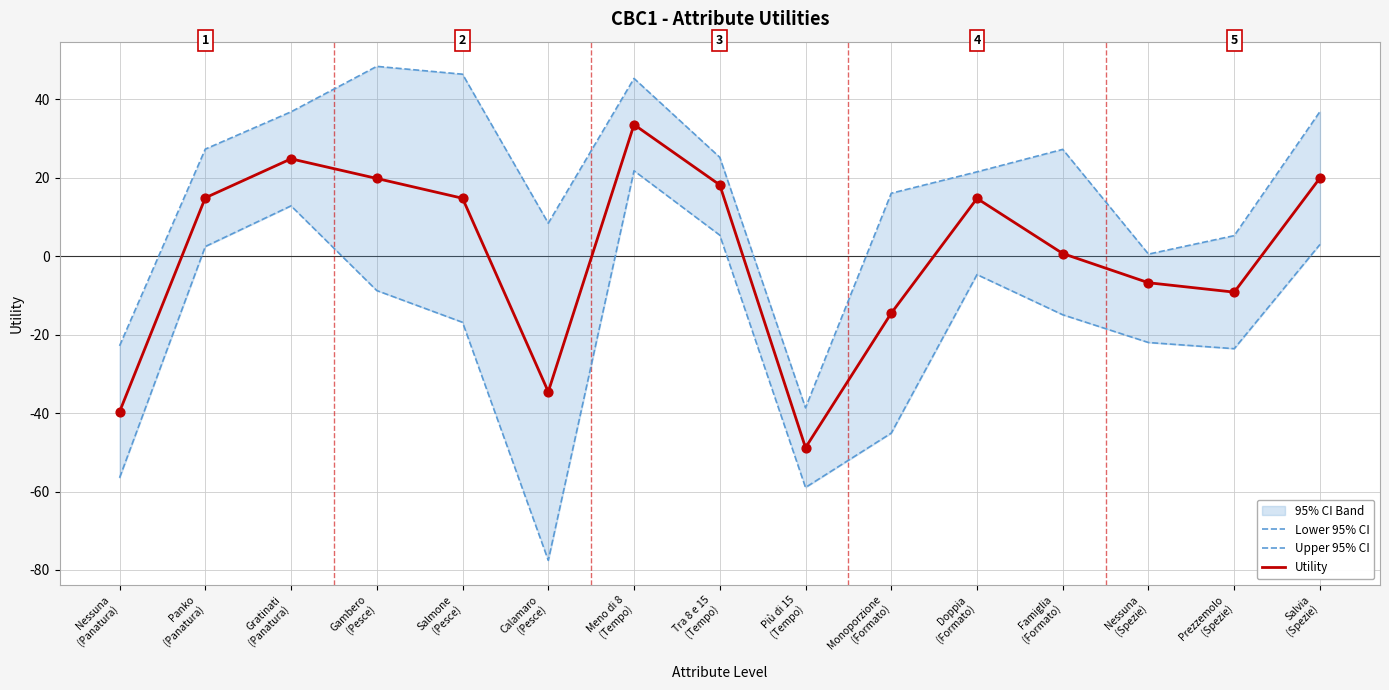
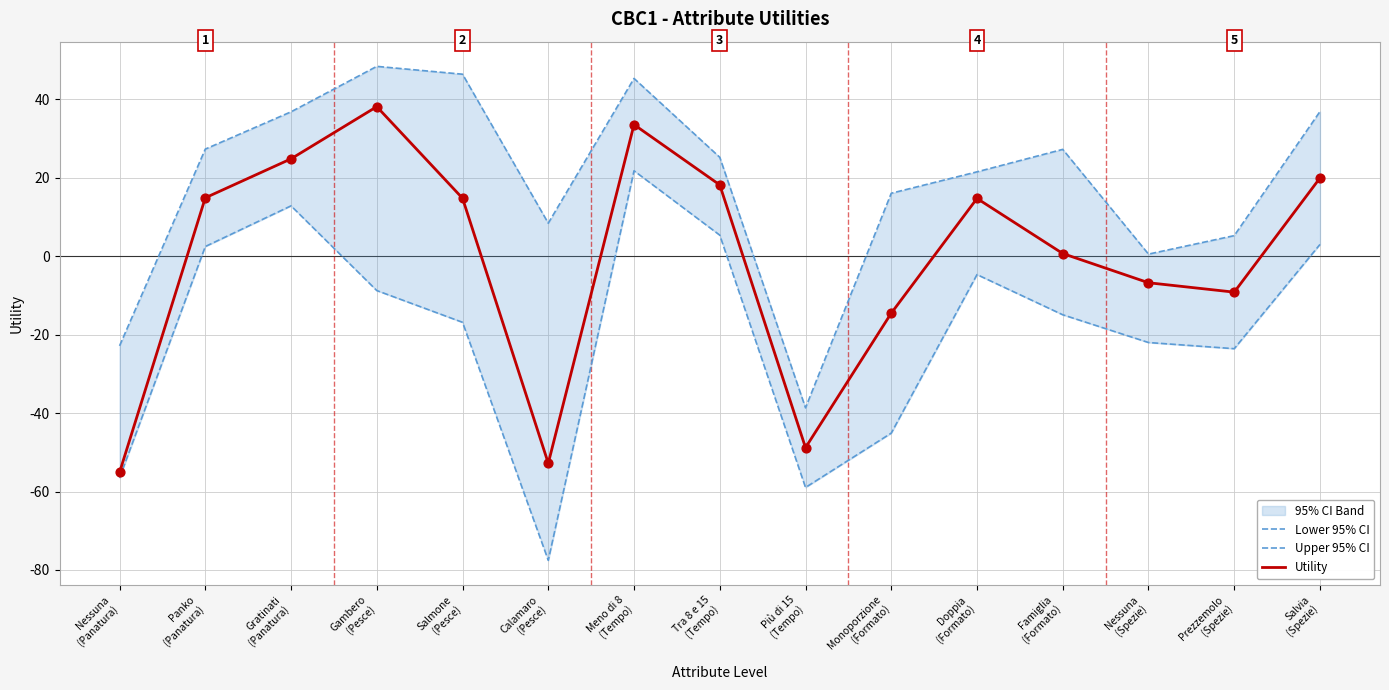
  {
    "Utility": {
-     "Nessuna (Panatura)": -40,
+     "Nessuna (Panatura)": -55,
      "Panko (Panatura)": 15,
      "Gratinati (Panatura)": 25,
-     "Gambero (Pesce)": 20,
+     "Gambero (Pesce)": 38,
      "Salmone (Pesce)": 15,
-     "Calamaro (Pesce)": -35,
+     "Calamaro (Pesce)": -53,
      "Meno di 8 (Tempo)": 34,
      "Tra 8 e 15 (Tempo)": 18,
      "Più di 15 (Tempo)": -49,
      "Monoporzione (Formato)": -15,
      "Doppia (Formato)": 15,
      "Famiglia (Formato)": 1,
      "Nessuna (Spezie)": -7,
      "Prezzemolo (Spezie)": -9,
      "Salvia (Spezie)": 20
    }
  }
